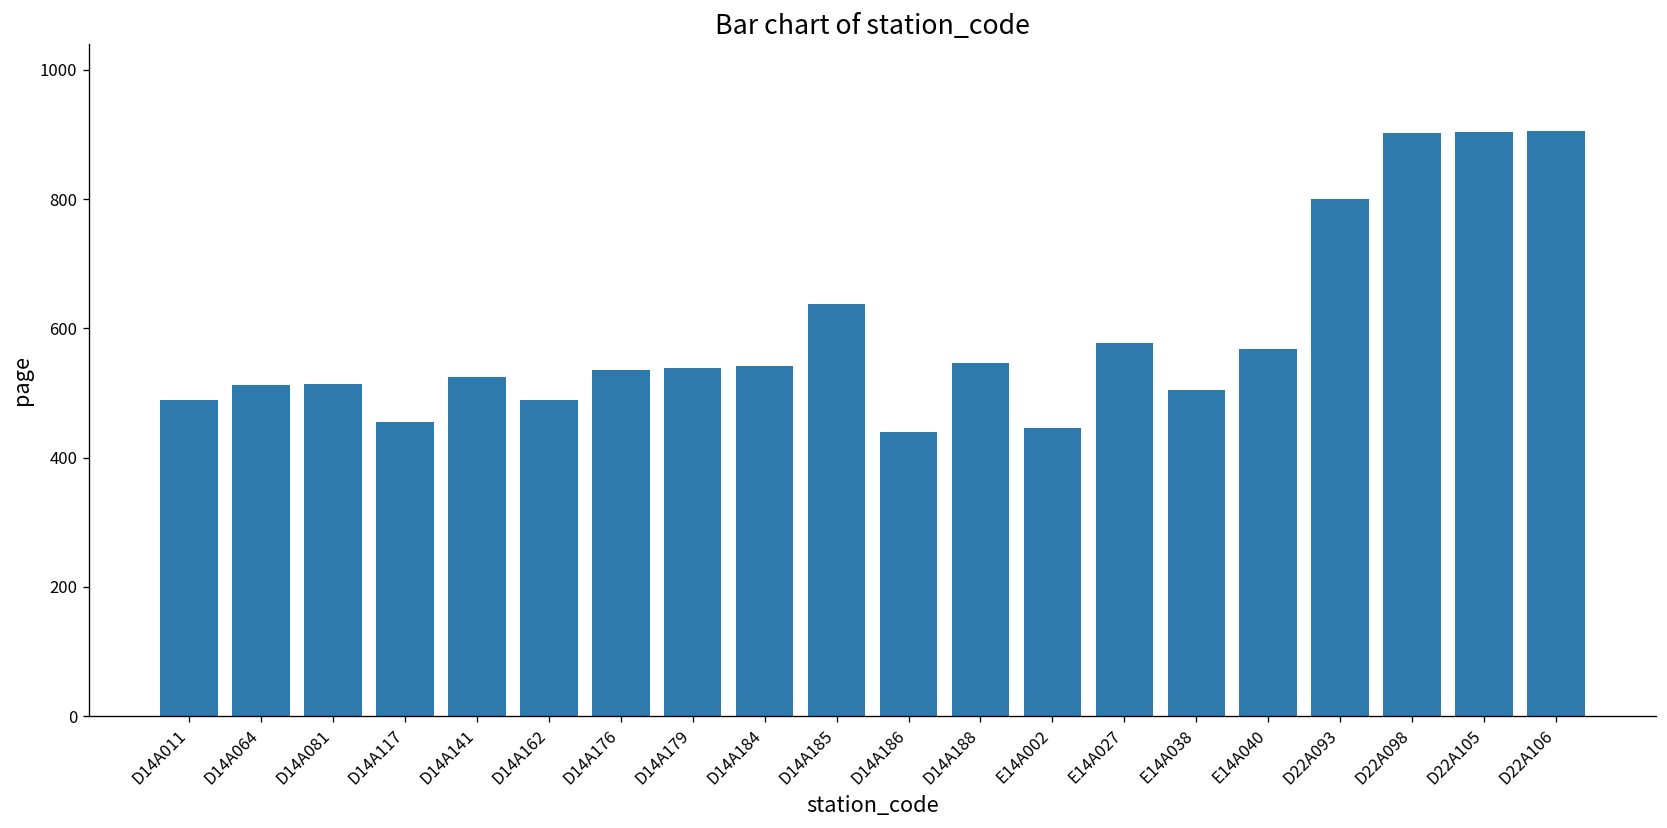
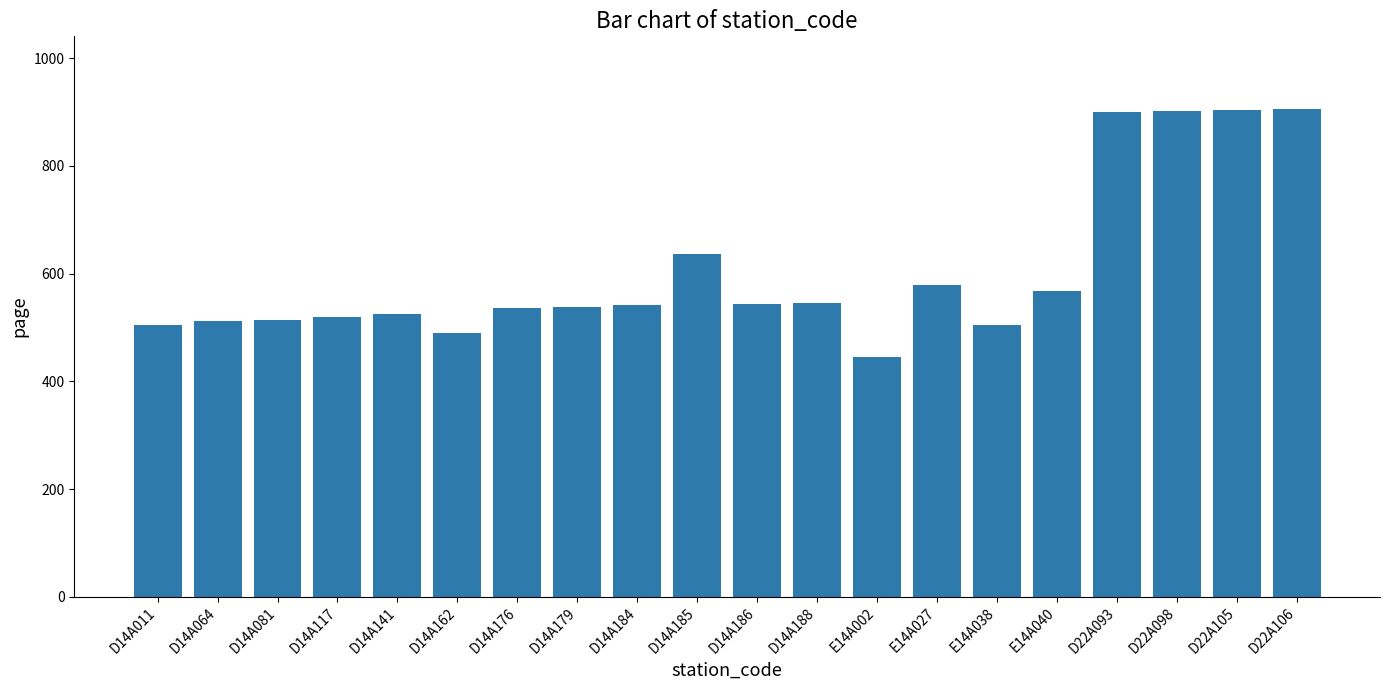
  {
-   "D14A011": 490,
+   "D14A011": 510,
    "D14A064": 510,
    "D14A081": 510,
-   "D14A117": 460,
+   "D14A117": 520,
    "D14A141": 530,
    "D14A162": 490,
    "D14A176": 540,
    "D14A179": 540,
    "D14A184": 540,
    "D14A185": 640,
-   "D14A186": 440,
+   "D14A186": 540,
    "D14A188": 550,
    "E14A002": 450,
    "E14A027": 580,
    "E14A038": 500,
    "E14A040": 570,
-   "D22A093": 800,
+   "D22A093": 900,
    "D22A098": 900,
    "D22A105": 900,
    "D22A106": 910
  }
